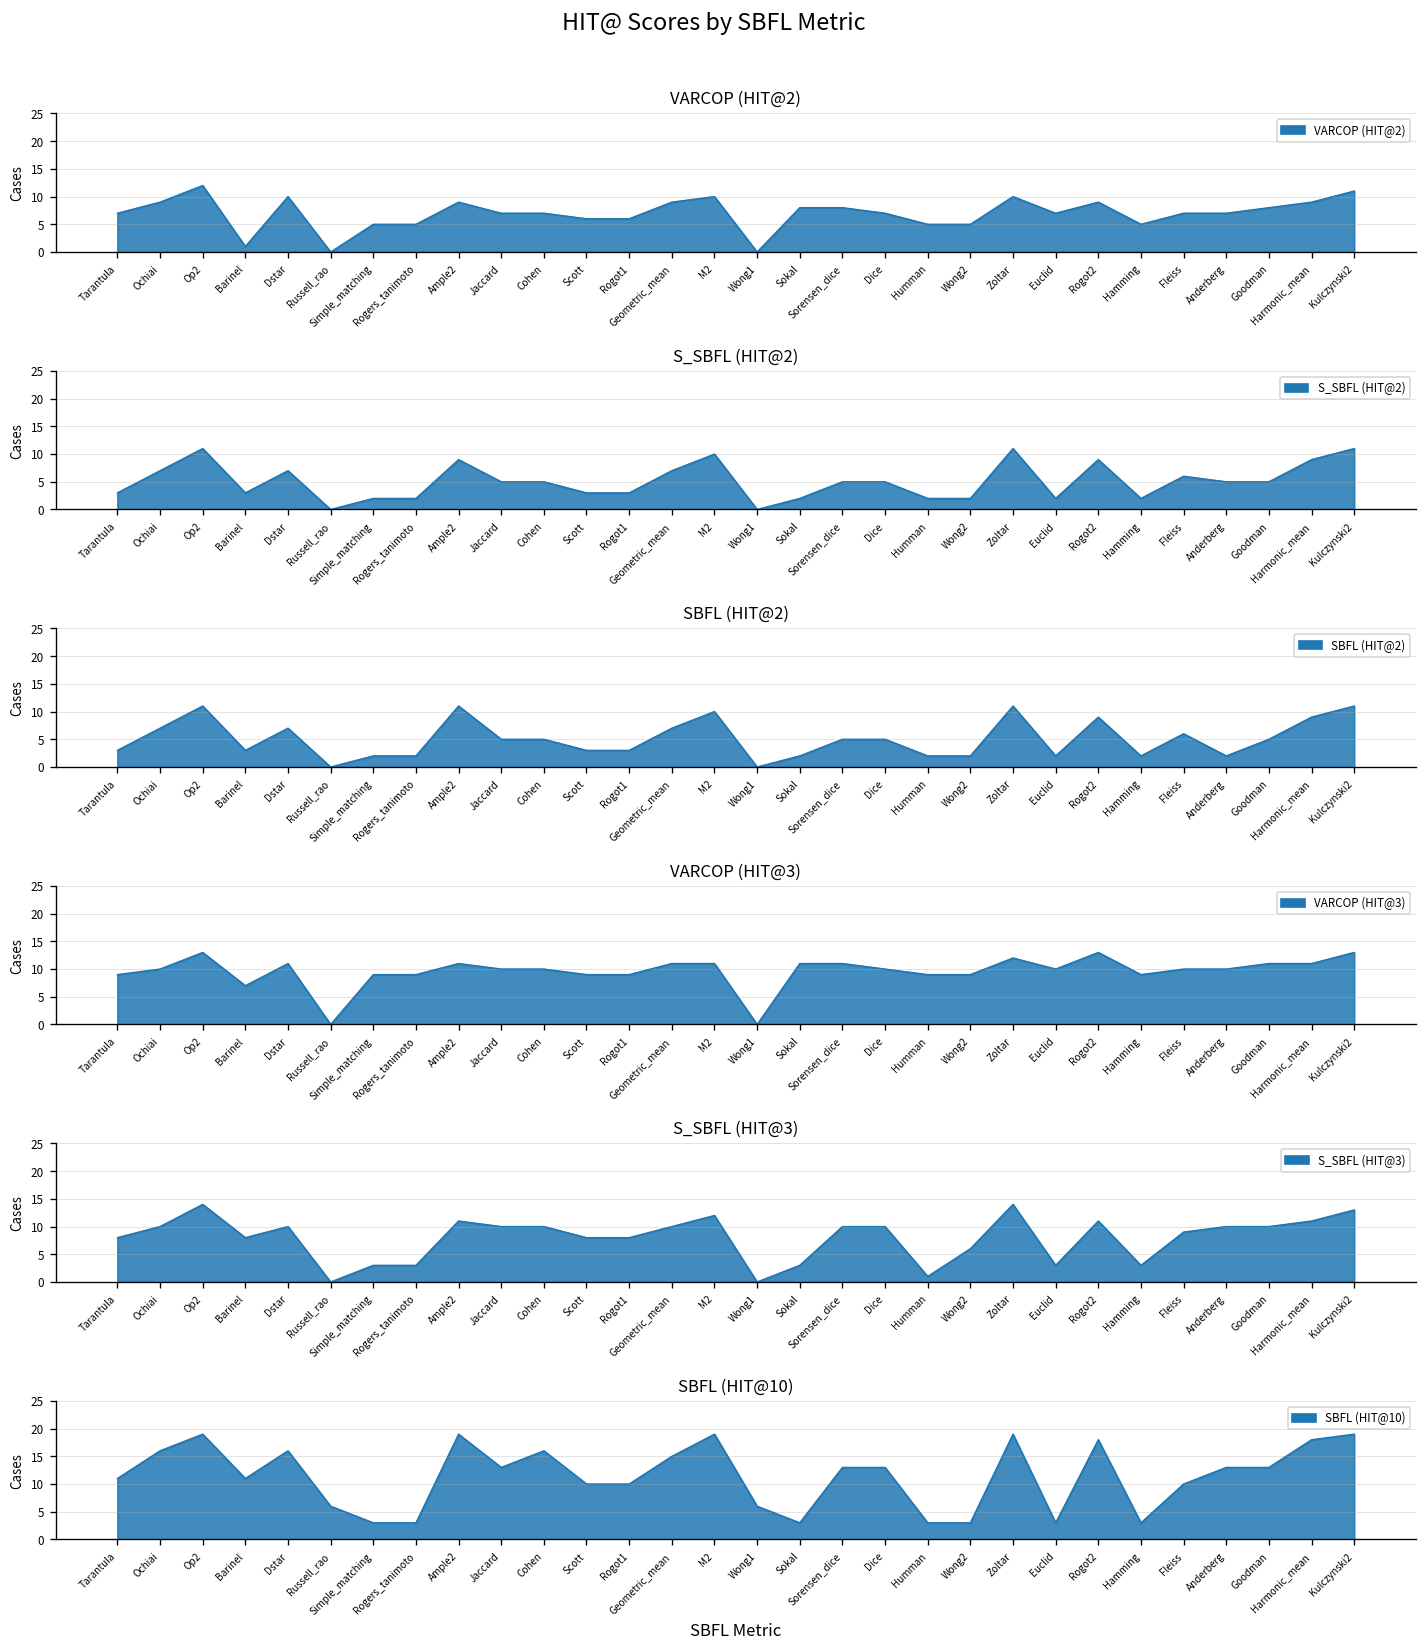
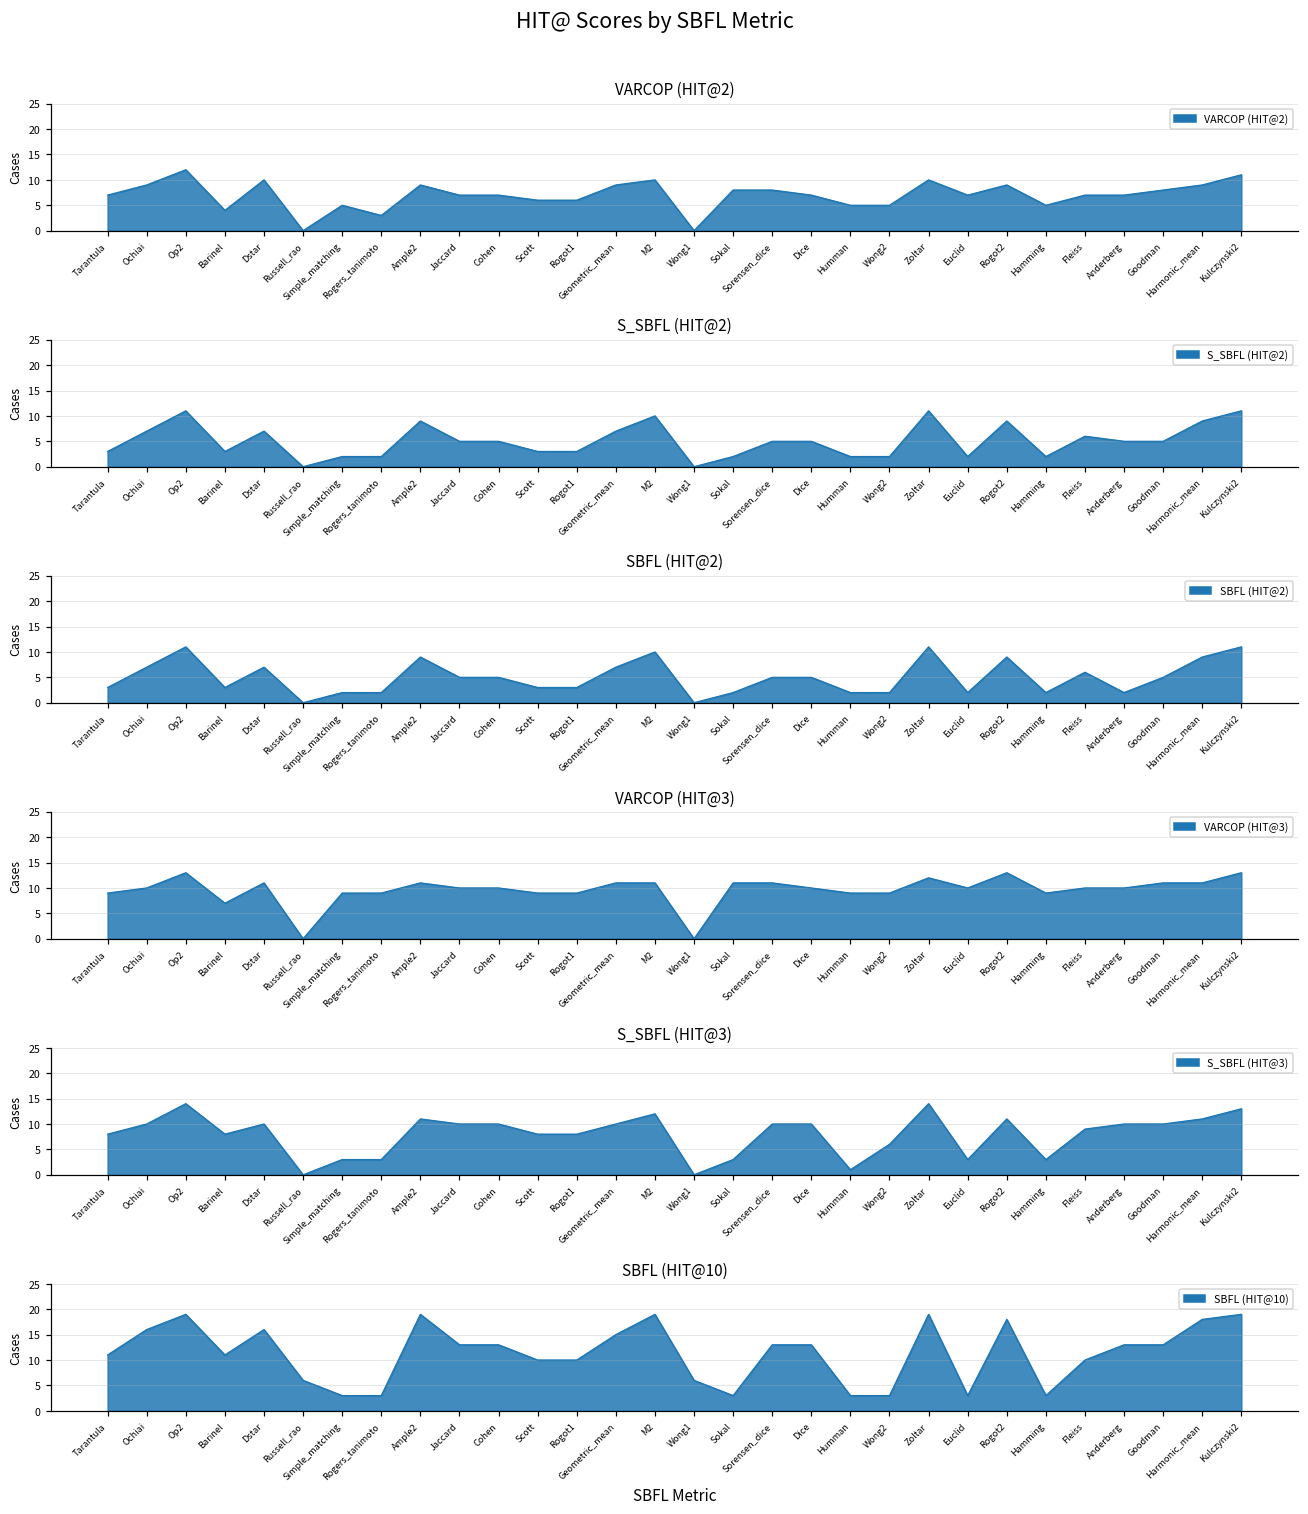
  {
    "VARCOP (HIT@2)": {
      "Tarantula": 7,
      "Ochiai": 9,
      "Op2": 12,
-     "Barinel": 1,
+     "Barinel": 4,
      "Dstar": 10,
      "Russell_rao": 0,
      "Simple_matching": 5,
-     "Rogers_tanimoto": 5,
+     "Rogers_tanimoto": 3,
      "Ample2": 9,
      "Jaccard": 7,
      "Cohen": 7,
      "Scott": 6,
      "Rogot1": 6,
      "Geometric_mean": 9,
      "M2": 10,
      "Wong1": 0,
      "Sokal": 8,
      "Sorensen_dice": 8,
      "Dice": 7,
      "Humman": 5,
      "Wong2": 5,
      "Zoltar": 10,
      "Euclid": 7,
      "Rogot2": 9,
      "Hamming": 5,
      "Fleiss": 7,
      "Anderberg": 7,
      "Goodman": 8,
      "Harmonic_mean": 9,
      "Kulczynski2": 11
    },
    "S_SBFL (HIT@2)": {
      "Tarantula": 3,
      "Ochiai": 7,
      "Op2": 11,
      "Barinel": 3,
      "Dstar": 7,
      "Russell_rao": 0,
      "Simple_matching": 2,
      "Rogers_tanimoto": 2,
      "Ample2": 9,
      "Jaccard": 5,
      "Cohen": 5,
      "Scott": 3,
      "Rogot1": 3,
      "Geometric_mean": 7,
      "M2": 10,
      "Wong1": 0,
      "Sokal": 2,
      "Sorensen_dice": 5,
      "Dice": 5,
      "Humman": 2,
      "Wong2": 2,
      "Zoltar": 11,
      "Euclid": 2,
      "Rogot2": 9,
      "Hamming": 2,
      "Fleiss": 6,
      "Anderberg": 5,
      "Goodman": 5,
      "Harmonic_mean": 9,
      "Kulczynski2": 11
    },
    "SBFL (HIT@2)": {
      "Tarantula": 3,
      "Ochiai": 7,
      "Op2": 11,
      "Barinel": 3,
      "Dstar": 7,
      "Russell_rao": 0,
      "Simple_matching": 2,
      "Rogers_tanimoto": 2,
-     "Ample2": 11,
+     "Ample2": 9,
      "Jaccard": 5,
      "Cohen": 5,
      "Scott": 3,
      "Rogot1": 3,
      "Geometric_mean": 7,
      "M2": 10,
      "Wong1": 0,
      "Sokal": 2,
      "Sorensen_dice": 5,
      "Dice": 5,
      "Humman": 2,
      "Wong2": 2,
      "Zoltar": 11,
      "Euclid": 2,
      "Rogot2": 9,
      "Hamming": 2,
      "Fleiss": 6,
      "Anderberg": 2,
      "Goodman": 5,
      "Harmonic_mean": 9,
      "Kulczynski2": 11
    },
    "VARCOP (HIT@3)": {
      "Tarantula": 9,
      "Ochiai": 10,
      "Op2": 13,
      "Barinel": 7,
      "Dstar": 11,
      "Russell_rao": 0,
      "Simple_matching": 9,
      "Rogers_tanimoto": 9,
      "Ample2": 11,
      "Jaccard": 10,
      "Cohen": 10,
      "Scott": 9,
      "Rogot1": 9,
      "Geometric_mean": 11,
      "M2": 11,
      "Wong1": 0,
      "Sokal": 11,
      "Sorensen_dice": 11,
      "Dice": 10,
      "Humman": 9,
      "Wong2": 9,
      "Zoltar": 12,
      "Euclid": 10,
      "Rogot2": 13,
      "Hamming": 9,
      "Fleiss": 10,
      "Anderberg": 10,
      "Goodman": 11,
      "Harmonic_mean": 11,
      "Kulczynski2": 13
    },
    "S_SBFL (HIT@3)": {
      "Tarantula": 8,
      "Ochiai": 10,
      "Op2": 14,
      "Barinel": 8,
      "Dstar": 10,
      "Russell_rao": 0,
      "Simple_matching": 3,
      "Rogers_tanimoto": 3,
      "Ample2": 11,
      "Jaccard": 10,
      "Cohen": 10,
      "Scott": 8,
      "Rogot1": 8,
      "Geometric_mean": 10,
      "M2": 12,
      "Wong1": 0,
      "Sokal": 3,
      "Sorensen_dice": 10,
      "Dice": 10,
      "Humman": 1,
      "Wong2": 6,
      "Zoltar": 14,
      "Euclid": 3,
      "Rogot2": 11,
      "Hamming": 3,
      "Fleiss": 9,
      "Anderberg": 10,
      "Goodman": 10,
      "Harmonic_mean": 11,
      "Kulczynski2": 13
    },
    "SBFL (HIT@10)": {
      "Tarantula": 11,
      "Ochiai": 16,
      "Op2": 19,
      "Barinel": 11,
      "Dstar": 16,
      "Russell_rao": 6,
      "Simple_matching": 3,
      "Rogers_tanimoto": 3,
      "Ample2": 19,
      "Jaccard": 13,
-     "Cohen": 16,
+     "Cohen": 13,
      "Scott": 10,
      "Rogot1": 10,
      "Geometric_mean": 15,
      "M2": 19,
      "Wong1": 6,
      "Sokal": 3,
      "Sorensen_dice": 13,
      "Dice": 13,
      "Humman": 3,
      "Wong2": 3,
      "Zoltar": 19,
      "Euclid": 3,
      "Rogot2": 18,
      "Hamming": 3,
      "Fleiss": 10,
      "Anderberg": 13,
      "Goodman": 13,
      "Harmonic_mean": 18,
      "Kulczynski2": 19
    }
  }
